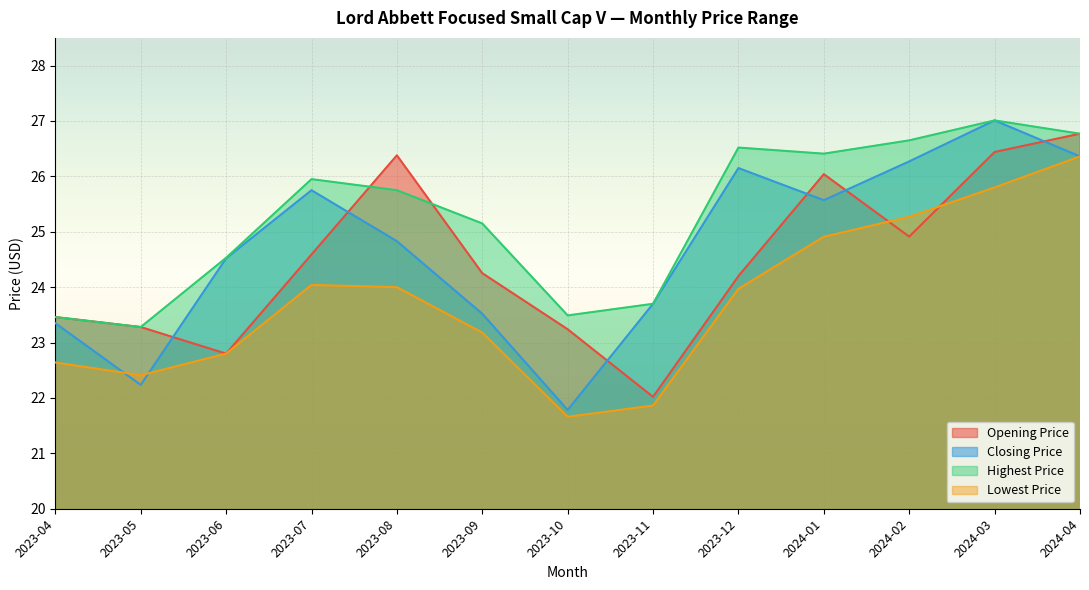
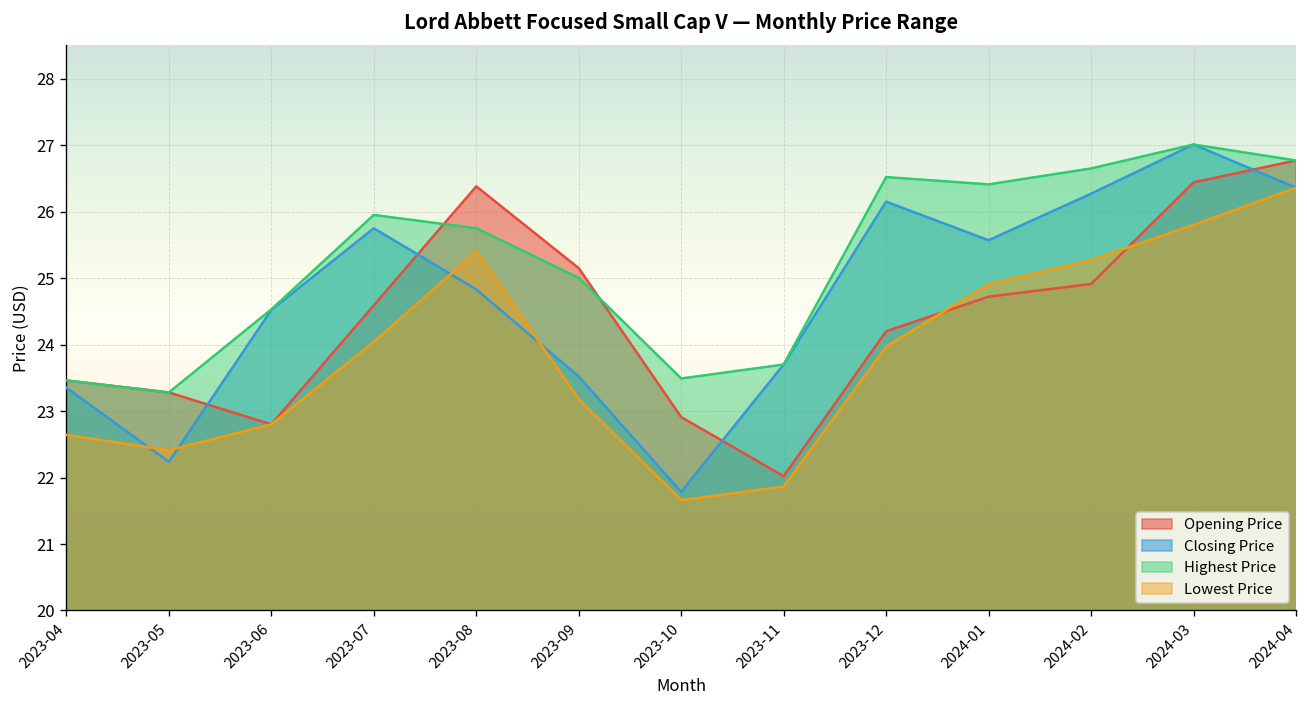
  {
    "Opening Price": {
      "2023-07": 24.6,
      "2023-08": 26.4,
-     "2023-09": 24.3,
-     "2023-10": 23.2,
+     "2023-09": 25.1,
+     "2023-10": 22.9,
      "2023-11": 22.0,
      "2023-12": 24.2,
-     "2024-01": 26.0,
+     "2024-01": 24.7,
      "2024-02": 24.9,
      "2024-03": 26.4
    },
    "Closing Price": {
      "2023-04": 23.4,
      "2023-05": 22.2,
      "2023-07": 25.8,
      "2023-08": 24.8,
      "2023-09": 23.5,
      "2023-10": 21.8,
      "2023-12": 26.1,
      "2024-01": 25.6,
      "2024-02": 26.3
    },
    "Highest Price": {
      "2023-07": 26.0,
      "2023-08": 25.8,
-     "2023-09": 25.1,
+     "2023-09": 25.0,
      "2023-10": 23.5,
      "2023-12": 26.5,
      "2024-01": 26.4,
      "2024-02": 26.6
    },
    "Lowest Price": {
      "2023-04": 22.6,
      "2023-05": 22.4,
      "2023-07": 24.0,
-     "2023-08": 24.0,
+     "2023-08": 25.4,
      "2023-09": 23.2,
      "2023-10": 21.7,
      "2023-11": 21.9,
      "2023-12": 24.0,
      "2024-01": 24.9,
      "2024-02": 25.3,
      "2024-03": 25.8
    }
  }
